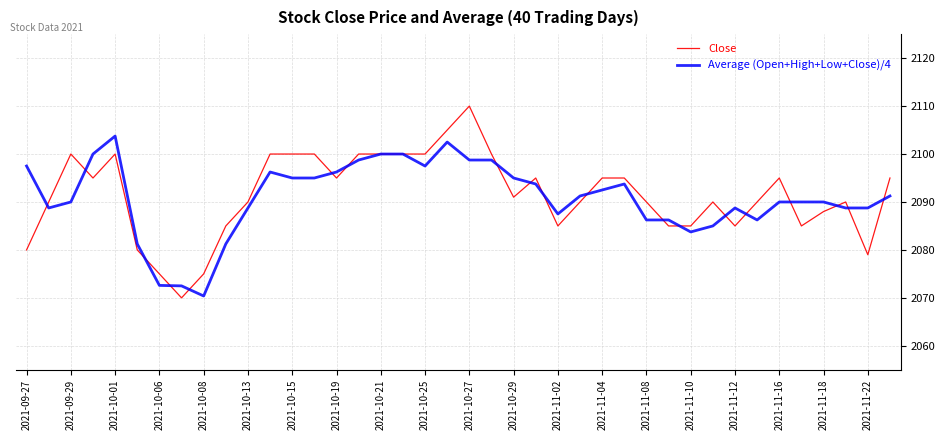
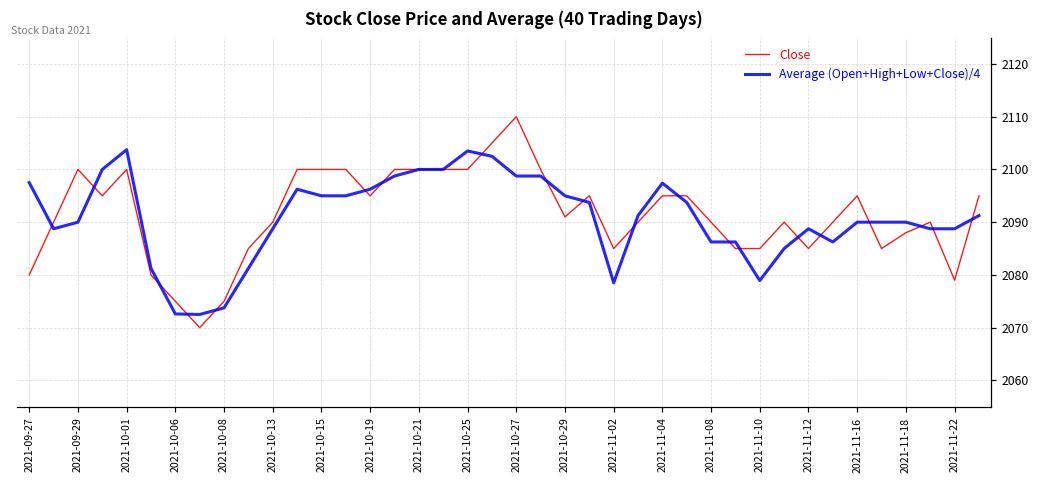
  {
    "Close": {
      "2021-09-27": 2080,
      "2021-09-29": 2100,
      "2021-10-01": 2100,
      "2021-10-06": 2075,
      "2021-10-08": 2075,
      "2021-10-13": 2090,
      "2021-10-15": 2100,
      "2021-10-19": 2095,
      "2021-10-25": 2100,
      "2021-10-27": 2110,
      "2021-10-29": 2091,
      "2021-11-02": 2085,
      "2021-11-04": 2095,
      "2021-11-08": 2090,
      "2021-11-10": 2085,
      "2021-11-12": 2085,
      "2021-11-16": 2095,
      "2021-11-18": 2088,
      "2021-11-22": 2079
    },
    "Average (Open+High+Low+Close)/4": {
      "2021-09-27": 2098,
      "2021-09-29": 2090,
      "2021-10-01": 2104,
      "2021-10-06": 2073,
-     "2021-10-08": 2070,
+     "2021-10-08": 2074,
      "2021-10-13": 2089,
      "2021-10-15": 2095,
      "2021-10-19": 2096,
-     "2021-10-25": 2098,
+     "2021-10-25": 2104,
      "2021-10-27": 2099,
      "2021-10-29": 2095,
-     "2021-11-02": 2088,
-     "2021-11-04": 2093,
+     "2021-11-02": 2079,
+     "2021-11-04": 2097,
      "2021-11-08": 2086,
-     "2021-11-10": 2084,
+     "2021-11-10": 2079,
      "2021-11-12": 2089,
      "2021-11-16": 2090,
      "2021-11-18": 2090,
      "2021-11-22": 2089
    }
  }
